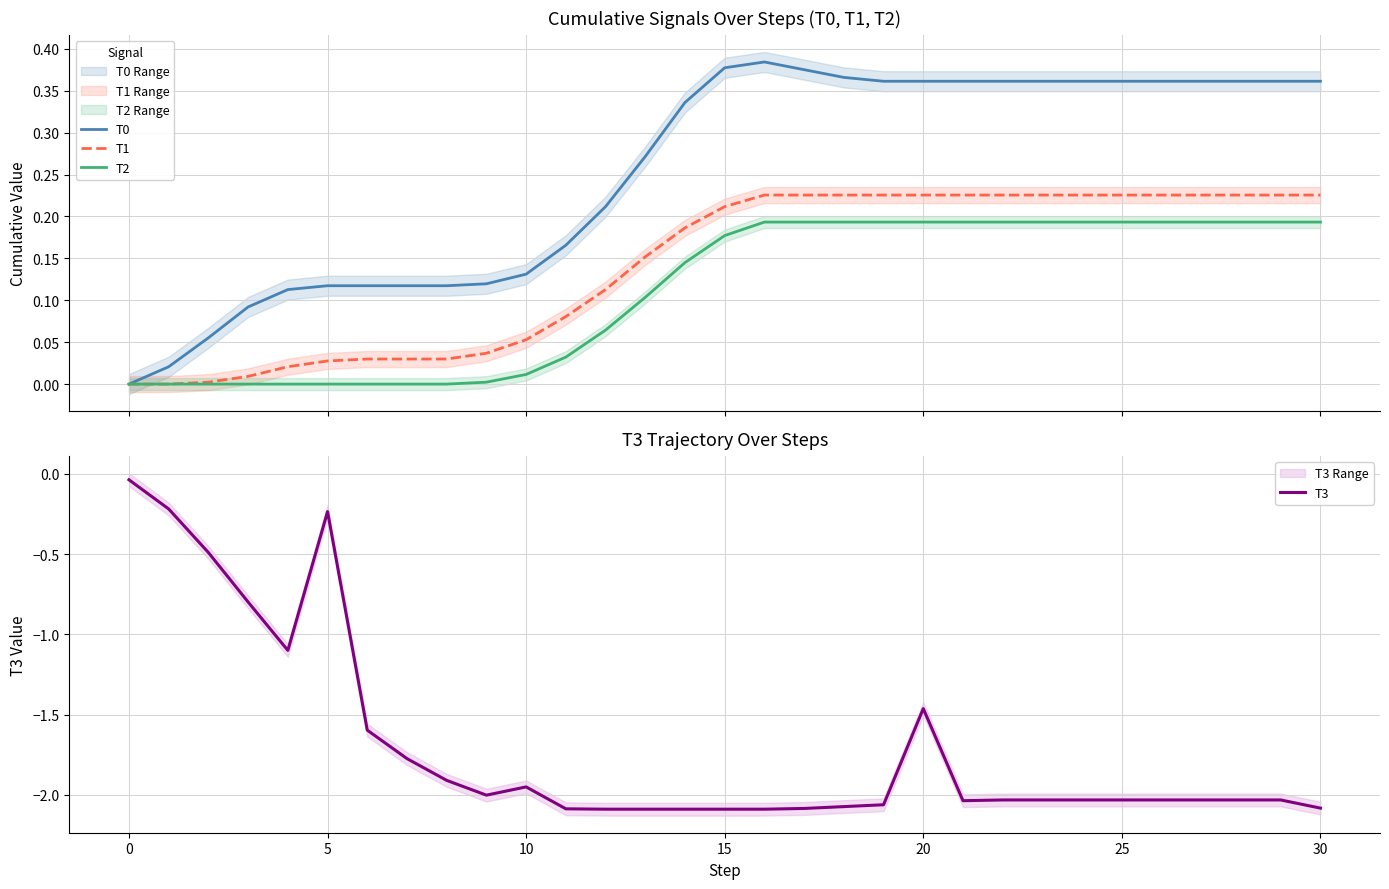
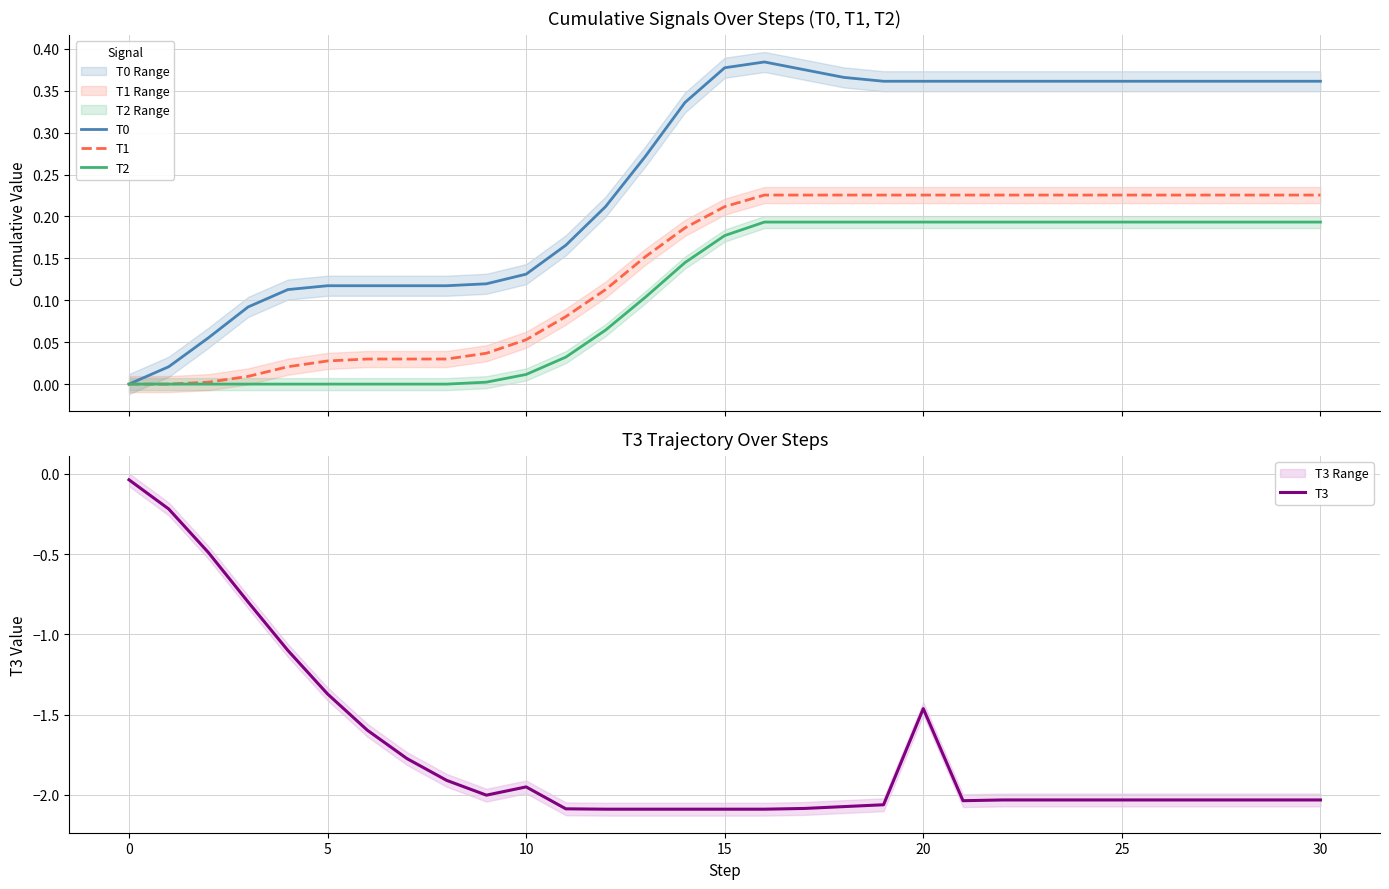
  {
    "T3 Trajectory Over Steps": {
      "T3": {
        "0": -0.04,
-       "5": -0.24,
+       "5": -1.37,
        "10": -1.95,
        "15": -2.09,
        "20": -1.46,
        "25": -2.03,
-       "30": -2.08
+       "30": -2.03
      }
    }
  }
